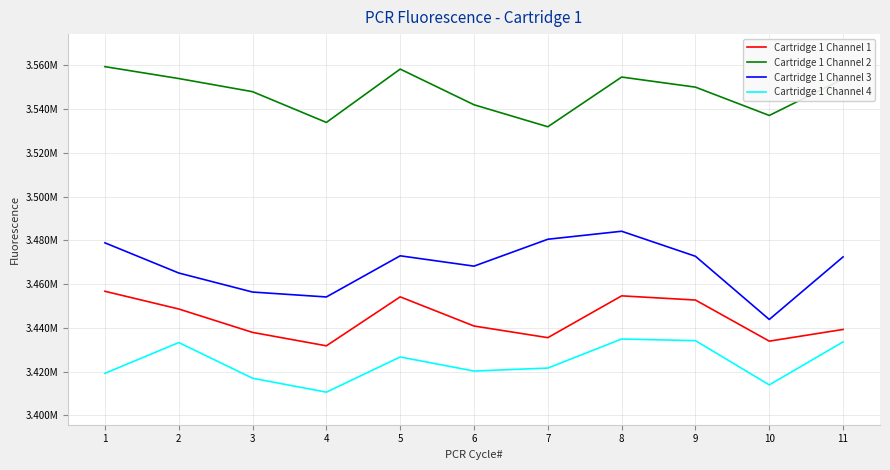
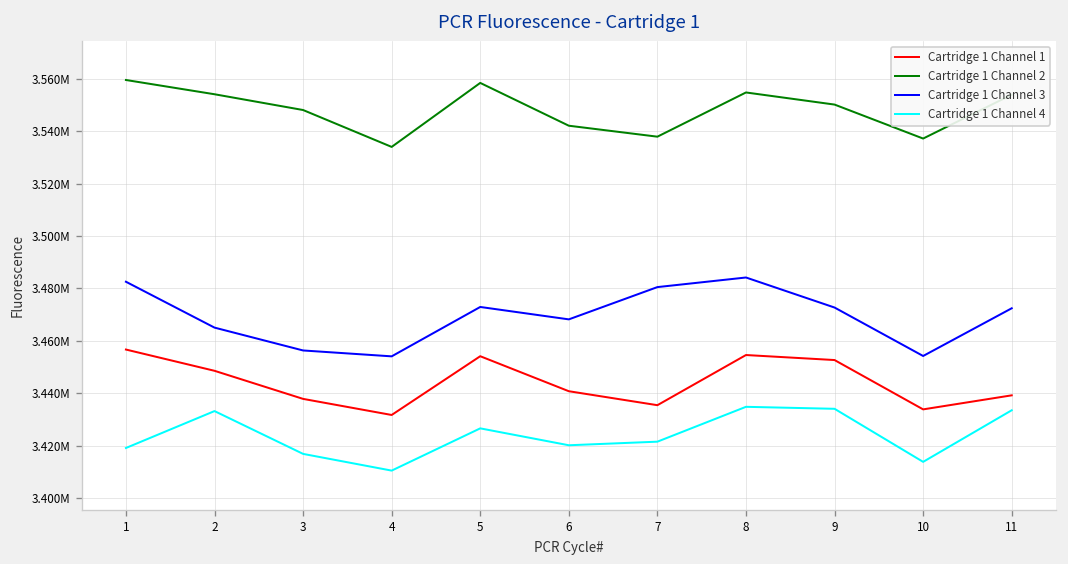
  {
    "Cartridge 1 Channel 1": {
      "1": 3457000,
      "2": 3449000,
      "3": 3438000,
      "4": 3432000,
      "5": 3454000,
      "6": 3441000,
      "7": 3436000,
      "8": 3455000,
      "9": 3453000,
      "10": 3434000,
      "11": 3439000
    },
    "Cartridge 1 Channel 2": {
      "1": 3559000,
      "2": 3554000,
      "3": 3548000,
      "4": 3534000,
      "5": 3558000,
      "6": 3542000,
-     "7": 3532000,
+     "7": 3538000,
      "8": 3555000,
      "9": 3550000,
      "10": 3537000
    },
    "Cartridge 1 Channel 3": {
-     "1": 3479000,
+     "1": 3483000,
      "2": 3465000,
      "3": 3456000,
      "4": 3454000,
      "5": 3473000,
      "6": 3468000,
      "7": 3481000,
      "8": 3484000,
      "9": 3473000,
-     "10": 3444000,
+     "10": 3454000,
      "11": 3472000
    },
    "Cartridge 1 Channel 4": {
      "1": 3419000,
      "2": 3433000,
      "3": 3417000,
      "4": 3411000,
      "5": 3427000,
      "6": 3420000,
      "7": 3422000,
      "8": 3435000,
      "9": 3434000,
      "10": 3414000,
      "11": 3434000
    }
  }
